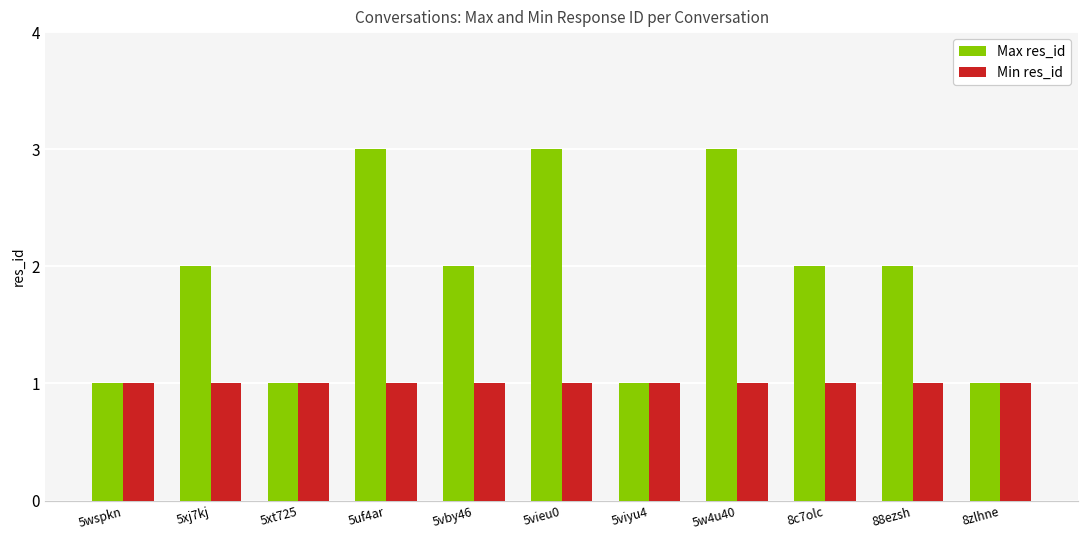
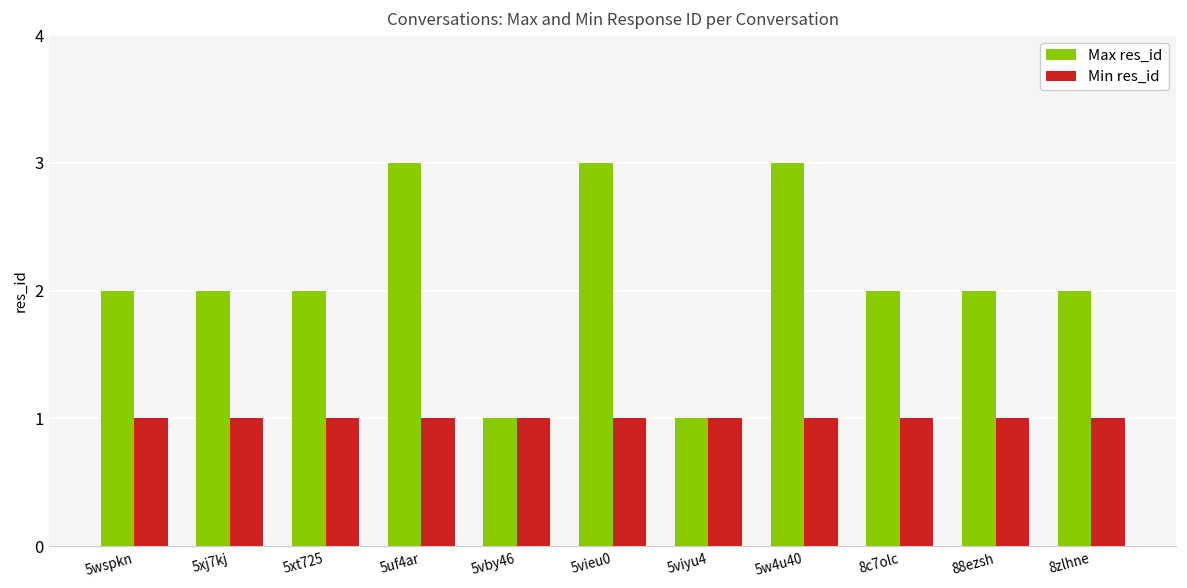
  {
    "Max res_id": {
-     "5wspkn": 1,
+     "5wspkn": 2,
      "5xj7kj": 2,
-     "5xt725": 1,
+     "5xt725": 2,
      "5uf4ar": 3,
-     "5vby46": 2,
+     "5vby46": 1,
      "5vieu0": 3,
      "5viyu4": 1,
      "5w4u40": 3,
      "8c7olc": 2,
      "88ezsh": 2,
-     "8zlhne": 1
+     "8zlhne": 2
    },
    "Min res_id": {
      "5wspkn": 1,
      "5xj7kj": 1,
      "5xt725": 1,
      "5uf4ar": 1,
      "5vby46": 1,
      "5vieu0": 1,
      "5viyu4": 1,
      "5w4u40": 1,
      "8c7olc": 1,
      "88ezsh": 1,
      "8zlhne": 1
    }
  }
